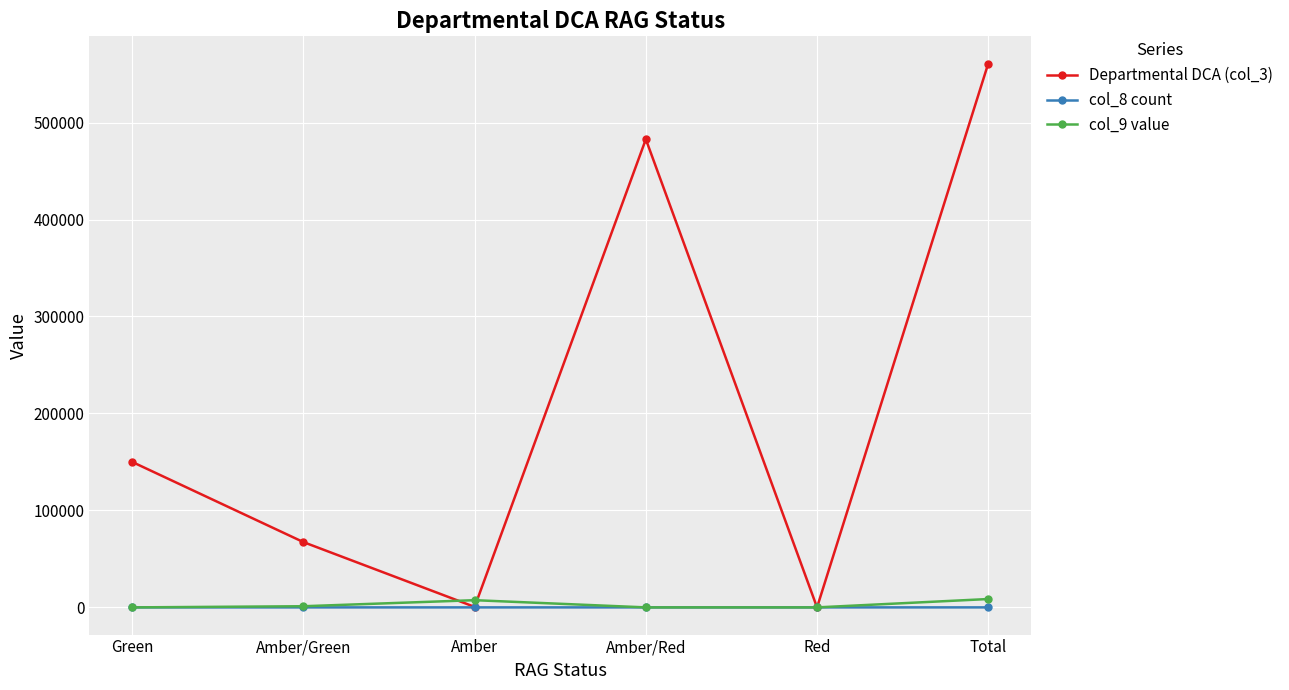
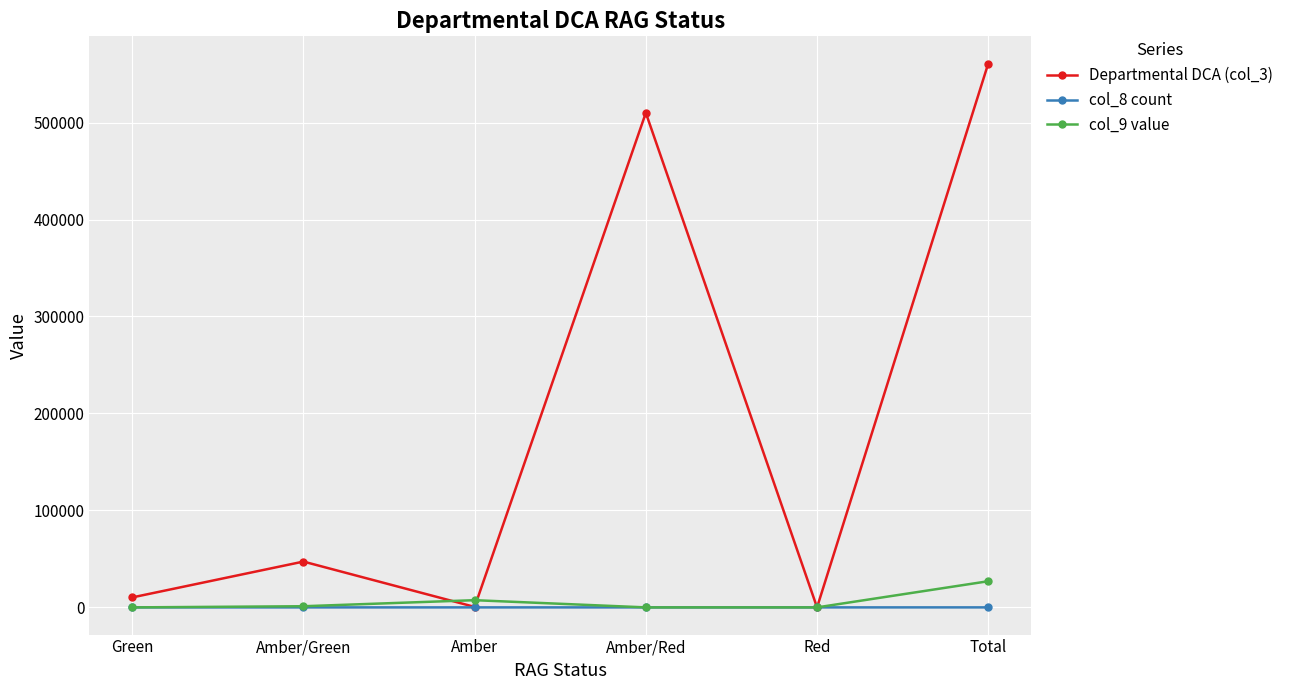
  {
    "Departmental DCA (col_3)": {
-     "Green": 150000,
-     "Amber/Green": 70000,
-     "Amber/Red": 480000,
+     "Green": 10000,
+     "Amber/Green": 50000,
+     "Amber/Red": 510000,
      "Total": 560000
    },
    "col_8 count": {
      "Total": 0
    },
    "col_9 value": {
      "Amber": 10000,
-     "Total": 10000
+     "Total": 30000
    }
  }
